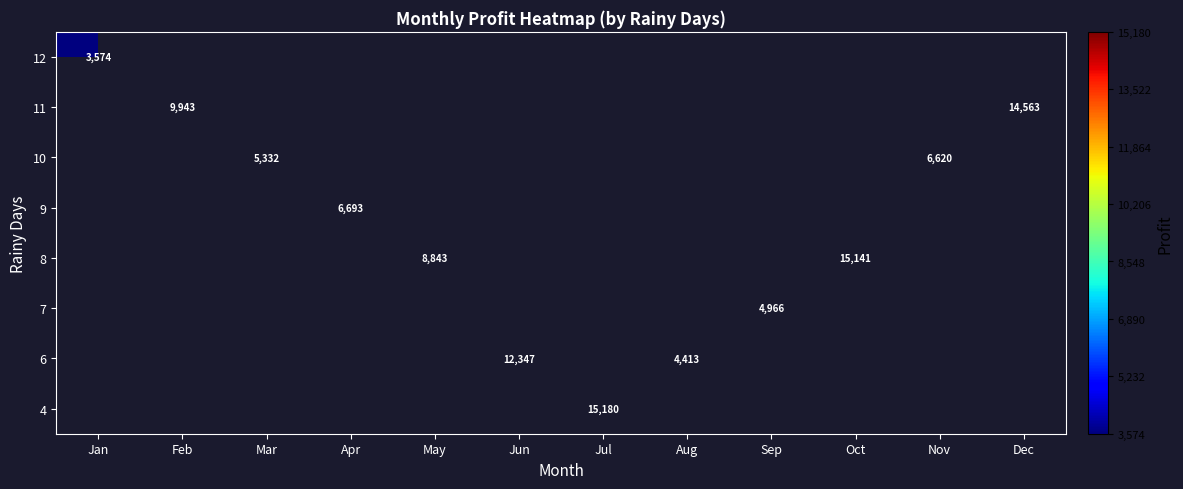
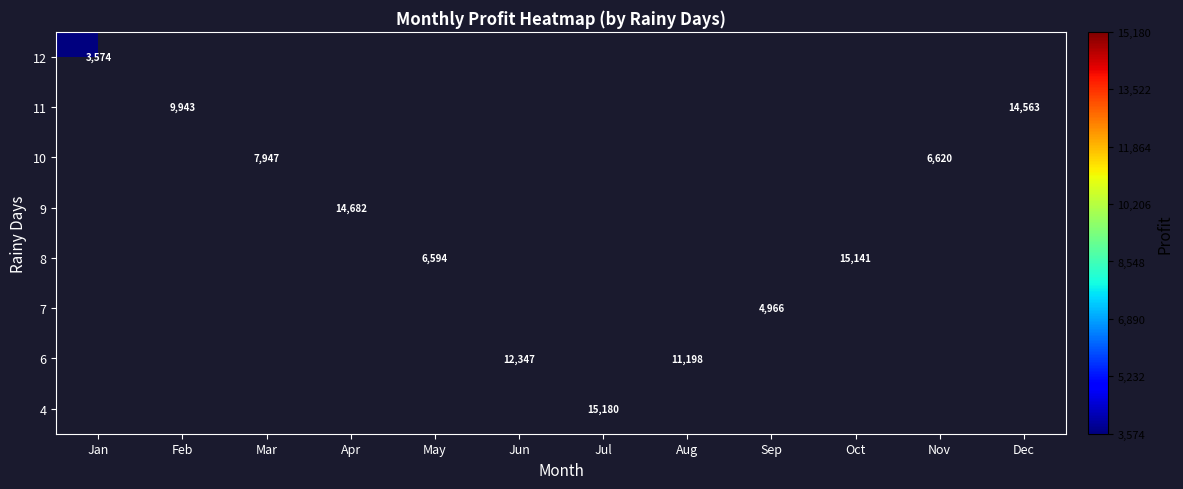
  {
    "12": {
      "Jan": "3,574"
    },
    "11": {
      "Feb": "9,943",
      "Dec": "14,563"
    },
    "10": {
-     "Mar": "5,332",
+     "Mar": "7,947",
      "Nov": "6,620"
    },
    "9": {
-     "Apr": "6,693"
+     "Apr": "14,682"
    },
    "8": {
-     "May": "8,843",
+     "May": "6,594",
      "Oct": "15,141"
    },
    "7": {
      "Sep": "4,966"
    },
    "6": {
      "Jun": "12,347",
-     "Aug": "4,413"
+     "Aug": "11,198"
    },
    "4": {
      "Jul": "15,180"
    }
  }
